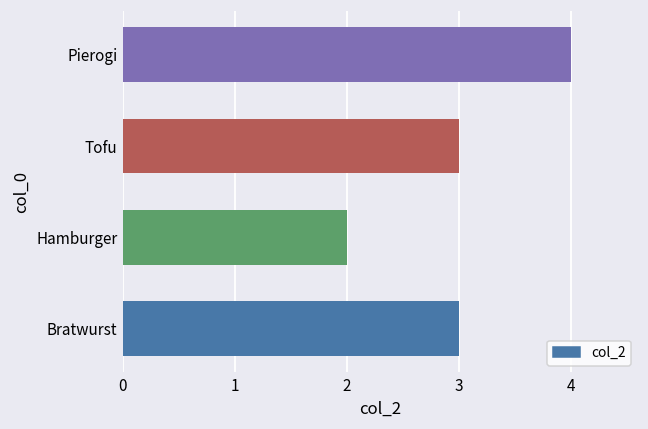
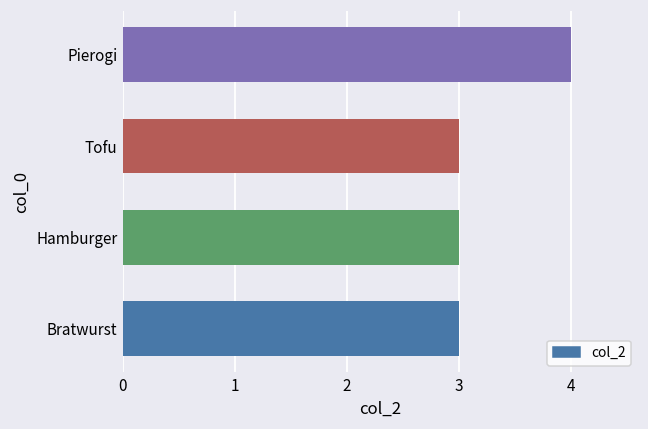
  {
    "Pierogi": 4,
    "Tofu": 3,
-   "Hamburger": 2,
+   "Hamburger": 3,
    "Bratwurst": 3
  }
